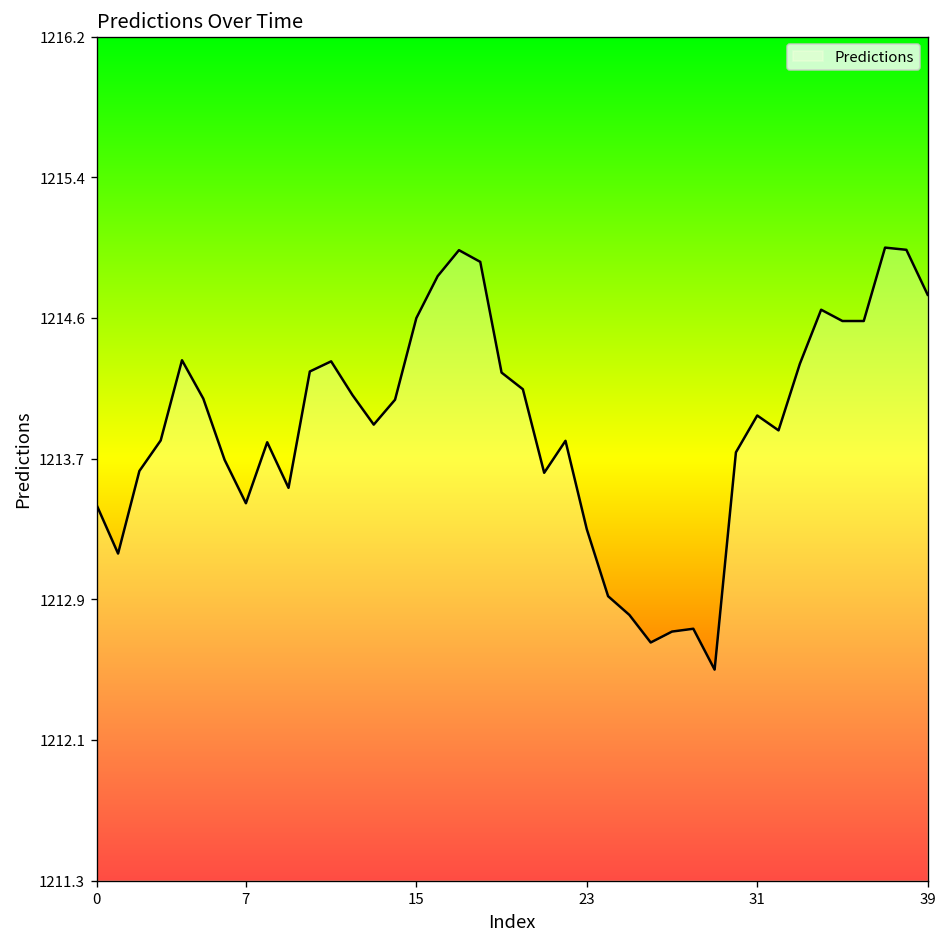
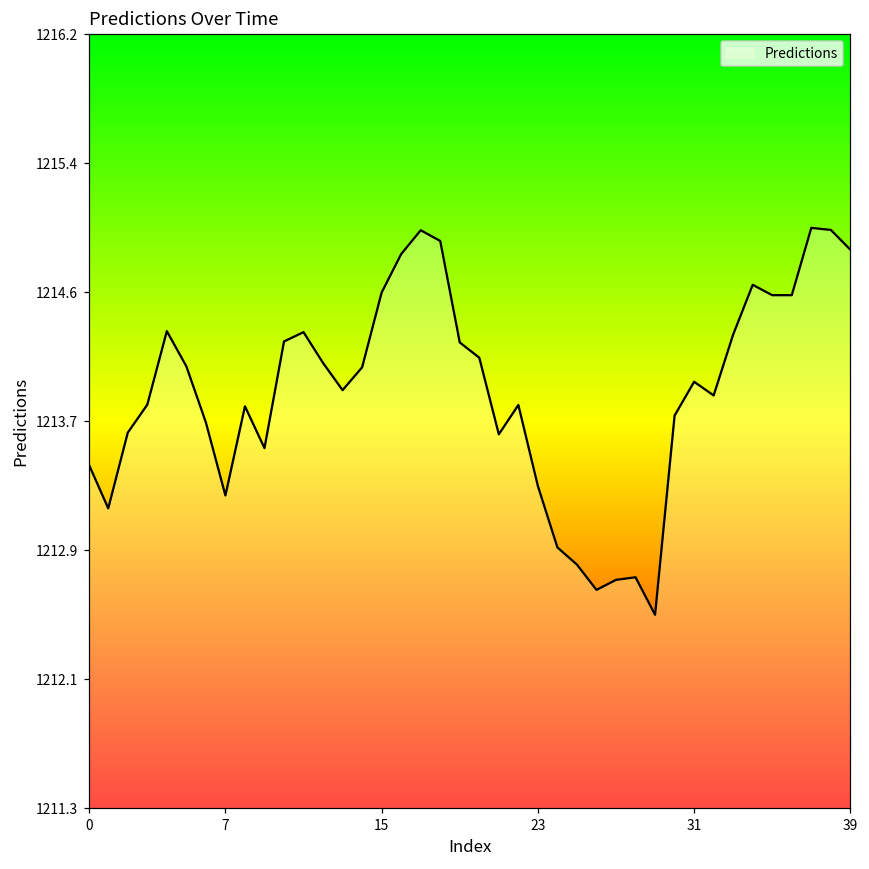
  {
    "0": 1213.47,
-   "7": 1213.48,
+   "7": 1213.27,
    "15": 1214.56,
    "23": 1213.33,
    "31": 1213.99,
-   "39": 1214.70
+   "39": 1214.83
  }
